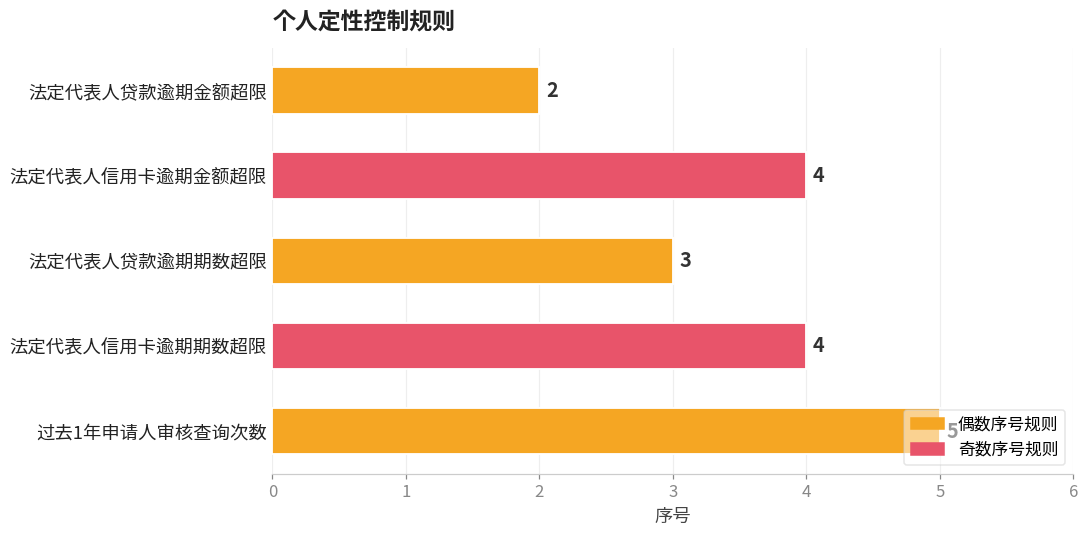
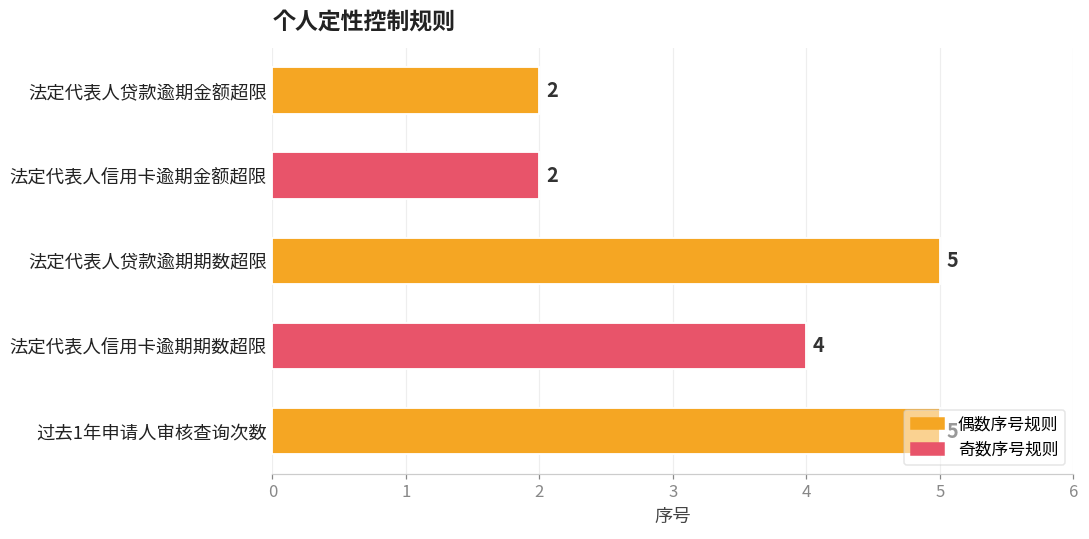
  {
    "法定代表人贷款逾期金额超限": 2,
-   "法定代表人信用卡逾期金额超限": 4,
-   "法定代表人贷款逾期期数超限": 3,
+   "法定代表人信用卡逾期金额超限": 2,
+   "法定代表人贷款逾期期数超限": 5,
    "法定代表人信用卡逾期期数超限": 4
  }
